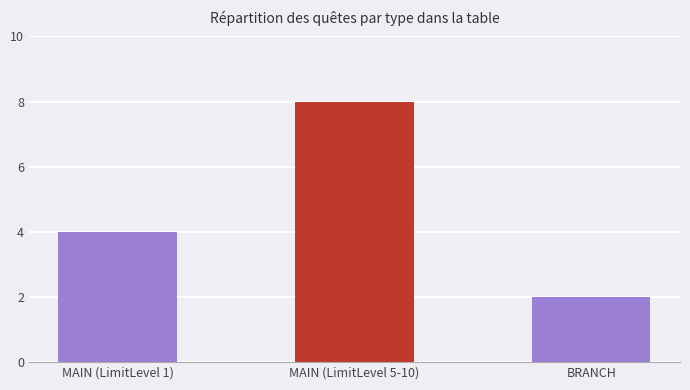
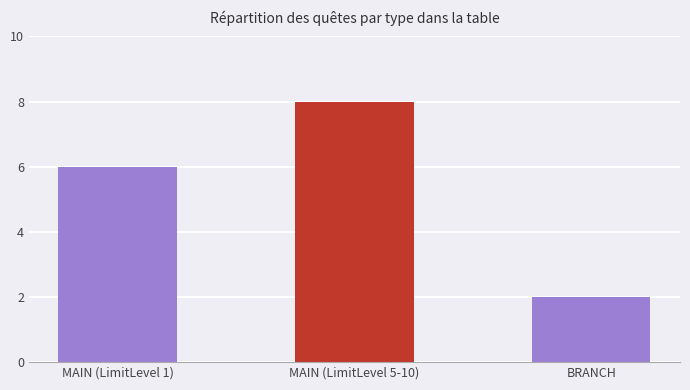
  {
-   "MAIN (LimitLevel 1)": 4,
+   "MAIN (LimitLevel 1)": 6,
    "MAIN (LimitLevel 5-10)": 8,
    "BRANCH": 2
  }
